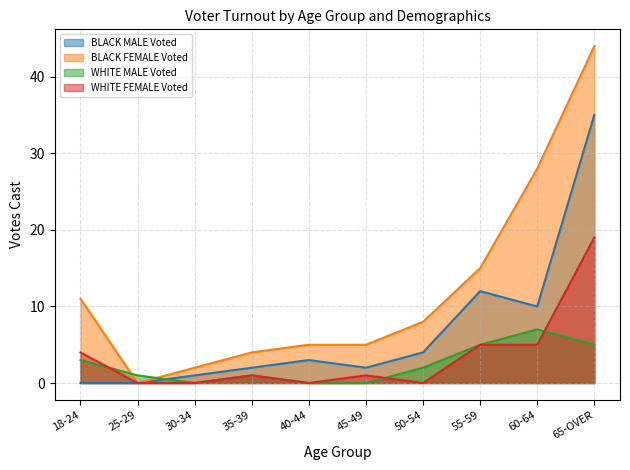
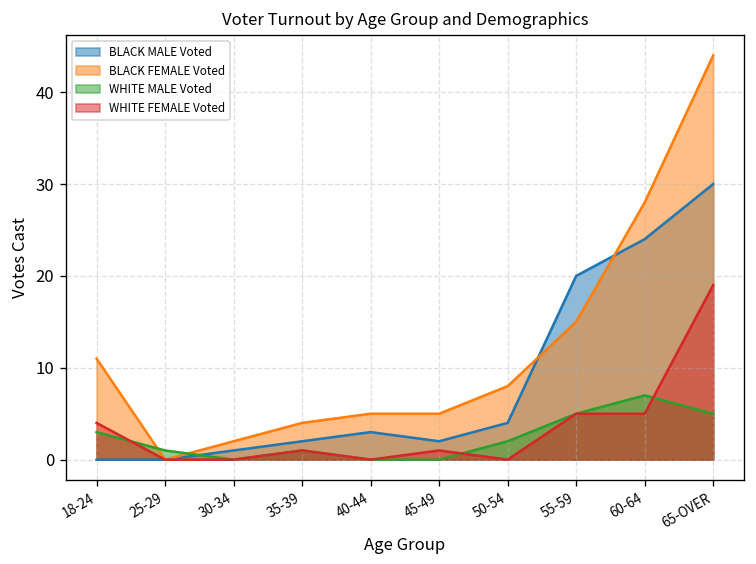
  {
    "BLACK MALE Voted": {
      "18-24": 0,
      "30-34": 1,
      "35-39": 2,
      "40-44": 3,
      "45-49": 2,
      "50-54": 4,
-     "55-59": 12,
-     "60-64": 10,
-     "65-OVER": 35
+     "55-59": 20,
+     "60-64": 24,
+     "65-OVER": 30
    },
    "BLACK FEMALE Voted": {
      "18-24": 11,
      "30-34": 2,
      "35-39": 4,
      "40-44": 5,
      "45-49": 5,
      "50-54": 8,
      "55-59": 15,
      "60-64": 28,
      "65-OVER": 44
    },
    "WHITE MALE Voted": {
      "18-24": 3,
      "25-29": 1,
      "45-49": 0,
      "50-54": 2,
      "60-64": 7,
      "65-OVER": 5
    },
    "WHITE FEMALE Voted": {
      "18-24": 4,
      "45-49": 1,
      "50-54": 0,
      "60-64": 5,
      "65-OVER": 19
    }
  }
